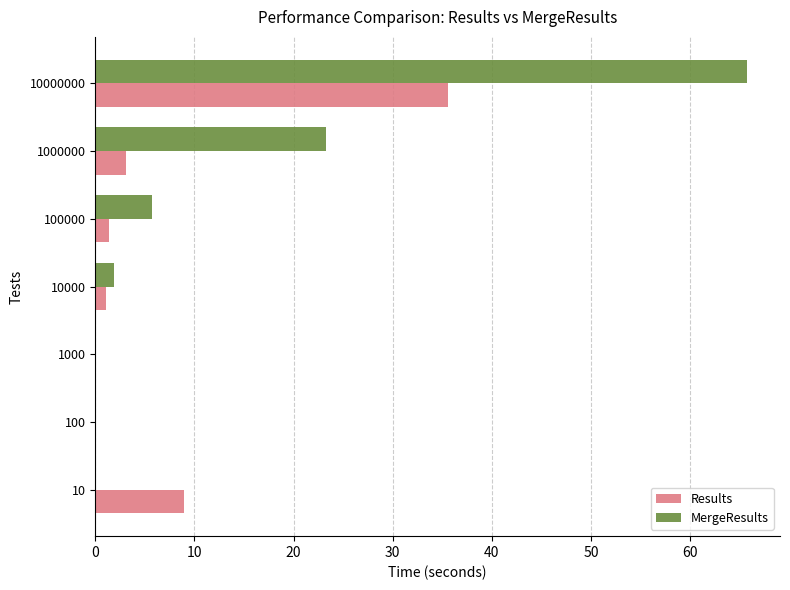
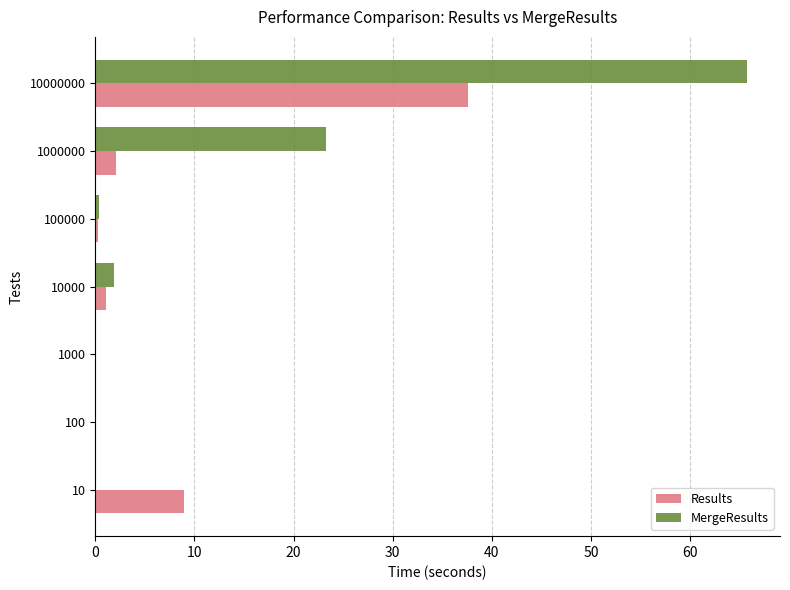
  {
    "Results": {
-     "10000000": 36,
-     "1000000": 3,
-     "100000": 1,
+     "10000000": 38,
+     "1000000": 2,
+     "100000": 0,
      "10000": 1,
      "10": 9
    },
    "MergeResults": {
      "10000000": 66,
      "1000000": 23,
-     "100000": 6,
+     "100000": 0,
      "10000": 2
    }
  }
